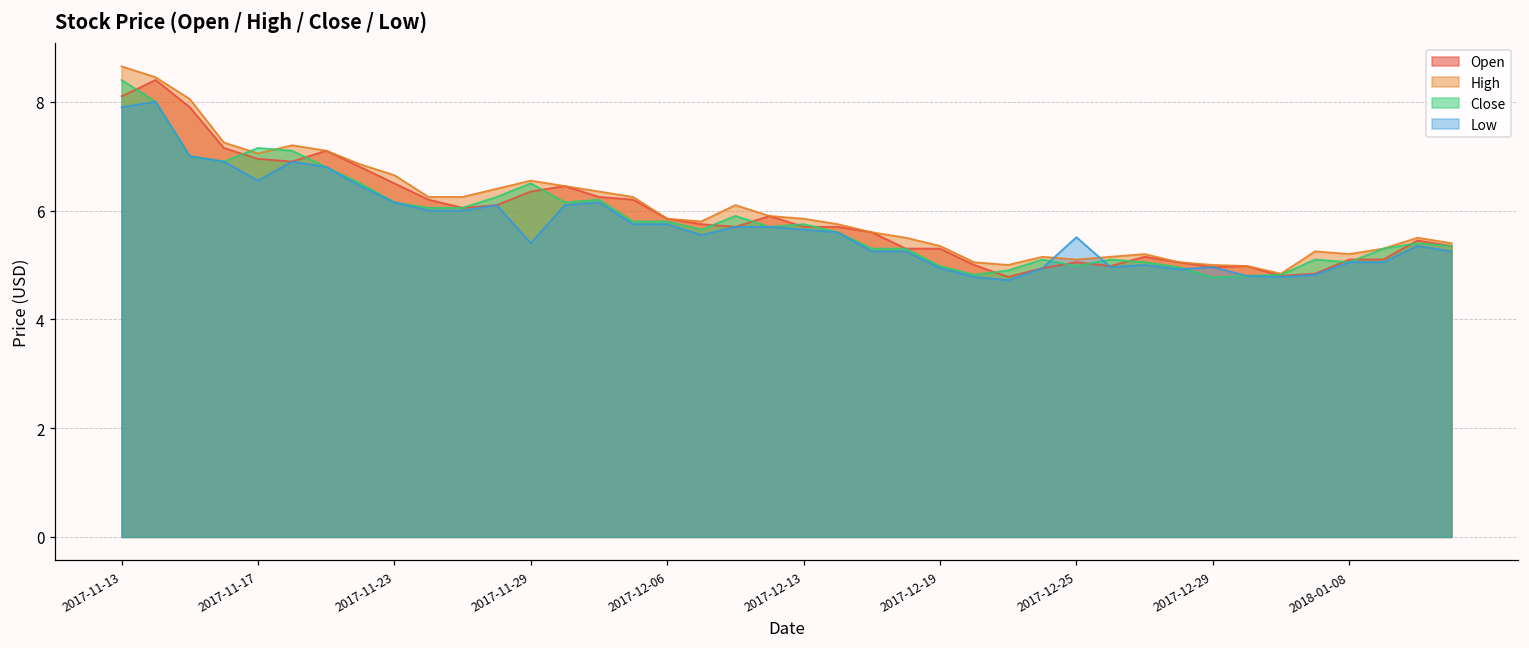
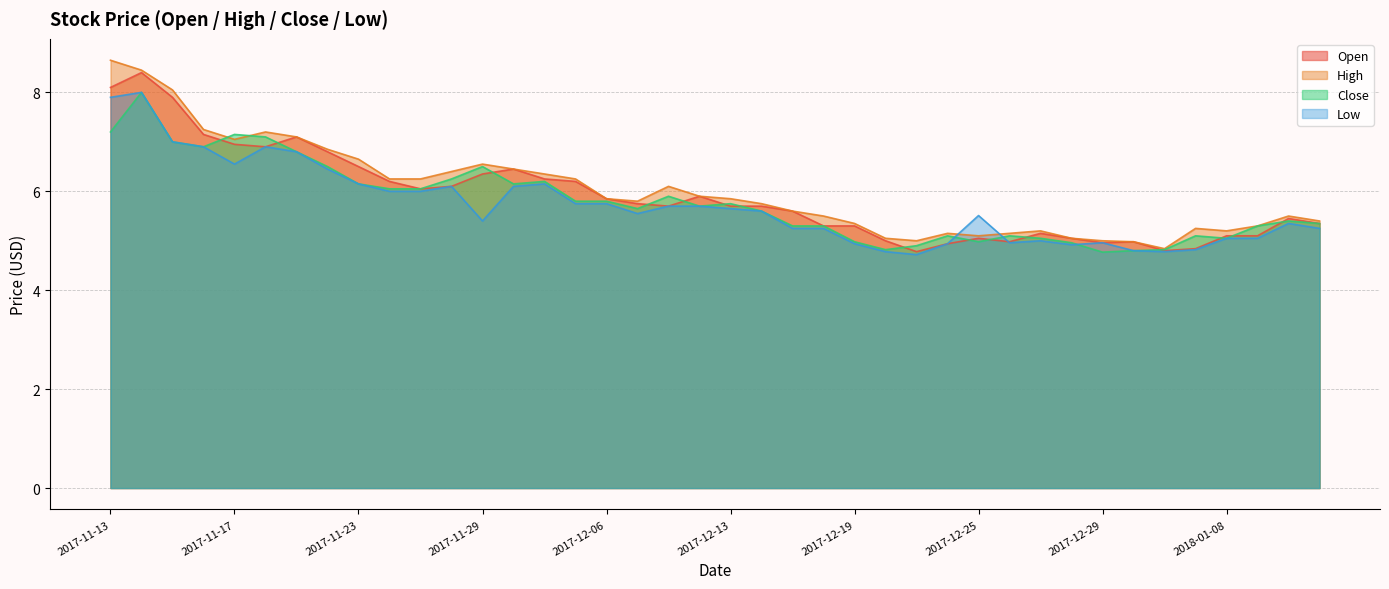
  {
    "Close": {
-     "2017-11-13": 8.4,
+     "2017-11-13": 7.2,
      "2017-11-17": 7.2,
      "2017-12-25": 5.0,
      "2017-12-29": 4.8
    },
    "Low": {
      "2017-11-13": 7.9,
      "2017-11-17": 6.6,
      "2017-11-29": 5.4,
      "2017-12-25": 5.5
    }
  }
